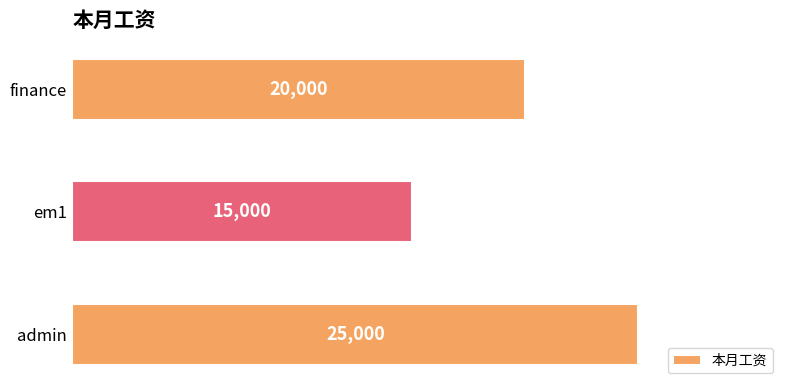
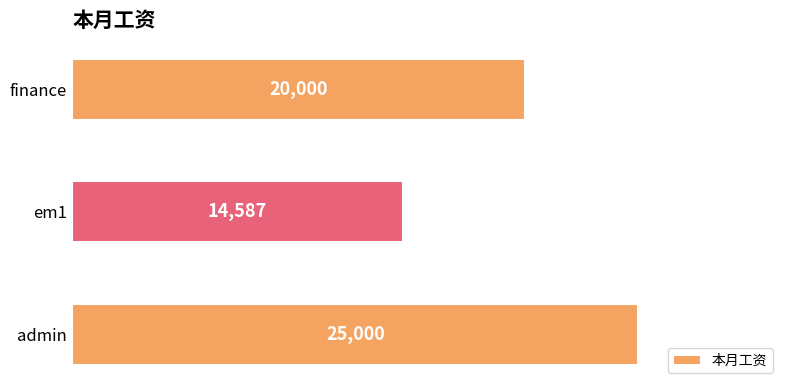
  {
    "finance": "20,000",
-   "em1": "15,000",
+   "em1": "14,587",
    "admin": "25,000"
  }
